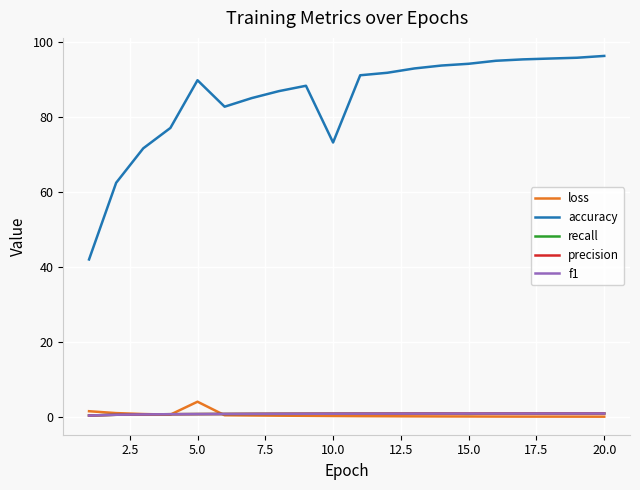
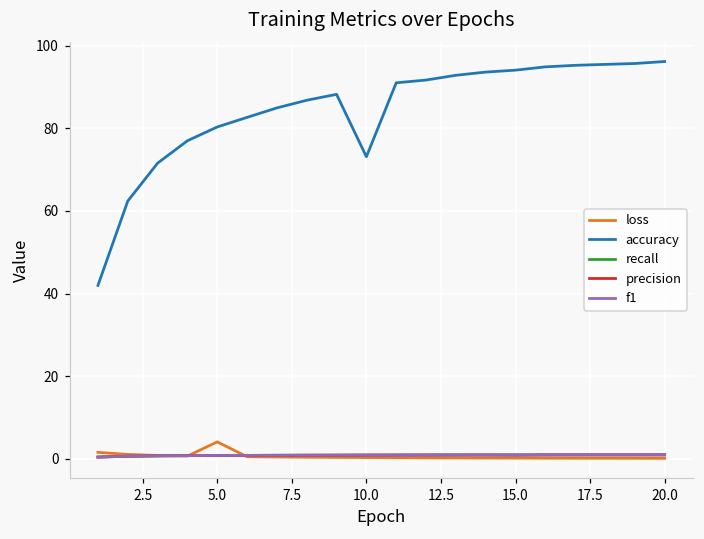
  {
    "loss": {
      "5.0": 4,
      "15.0": 0,
      "20.0": 0
    },
    "accuracy": {
-     "5.0": 90,
+     "5.0": 80,
      "10.0": 73,
      "15.0": 94,
      "20.0": 96
    },
    "f1": {
      "5.0": 1,
      "15.0": 1,
      "20.0": 1
    }
  }
